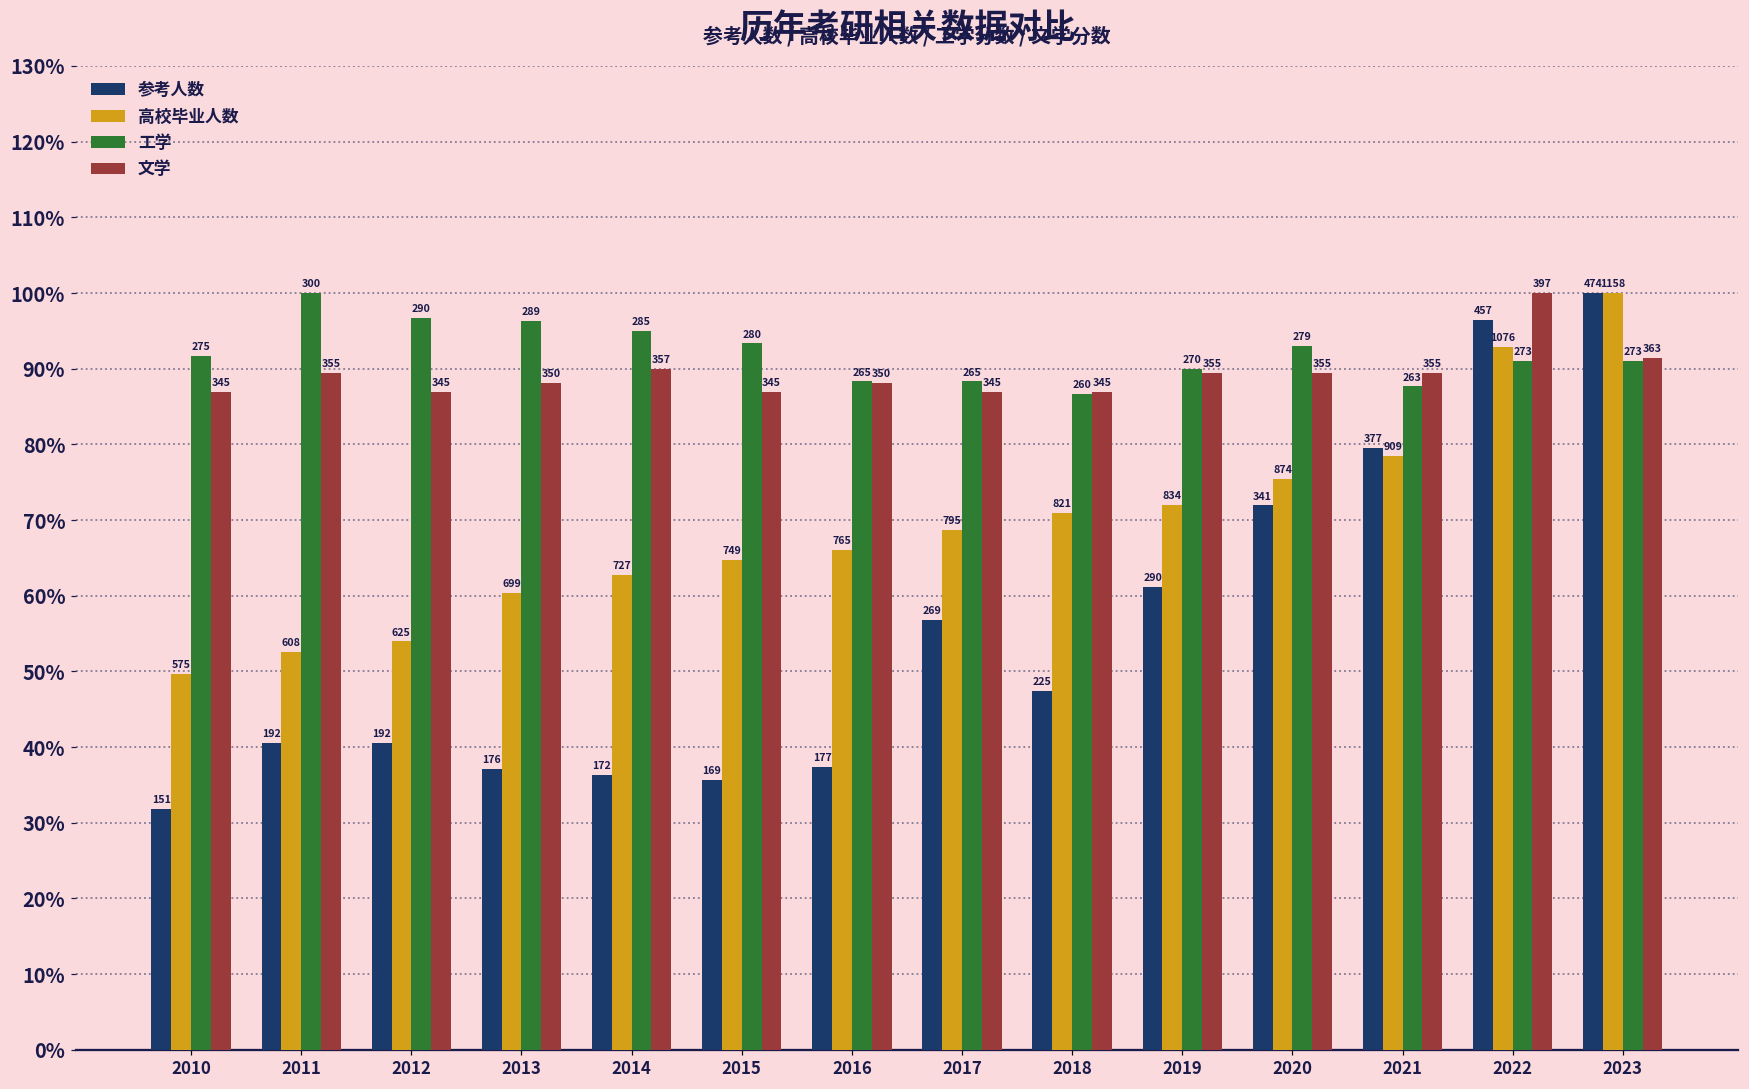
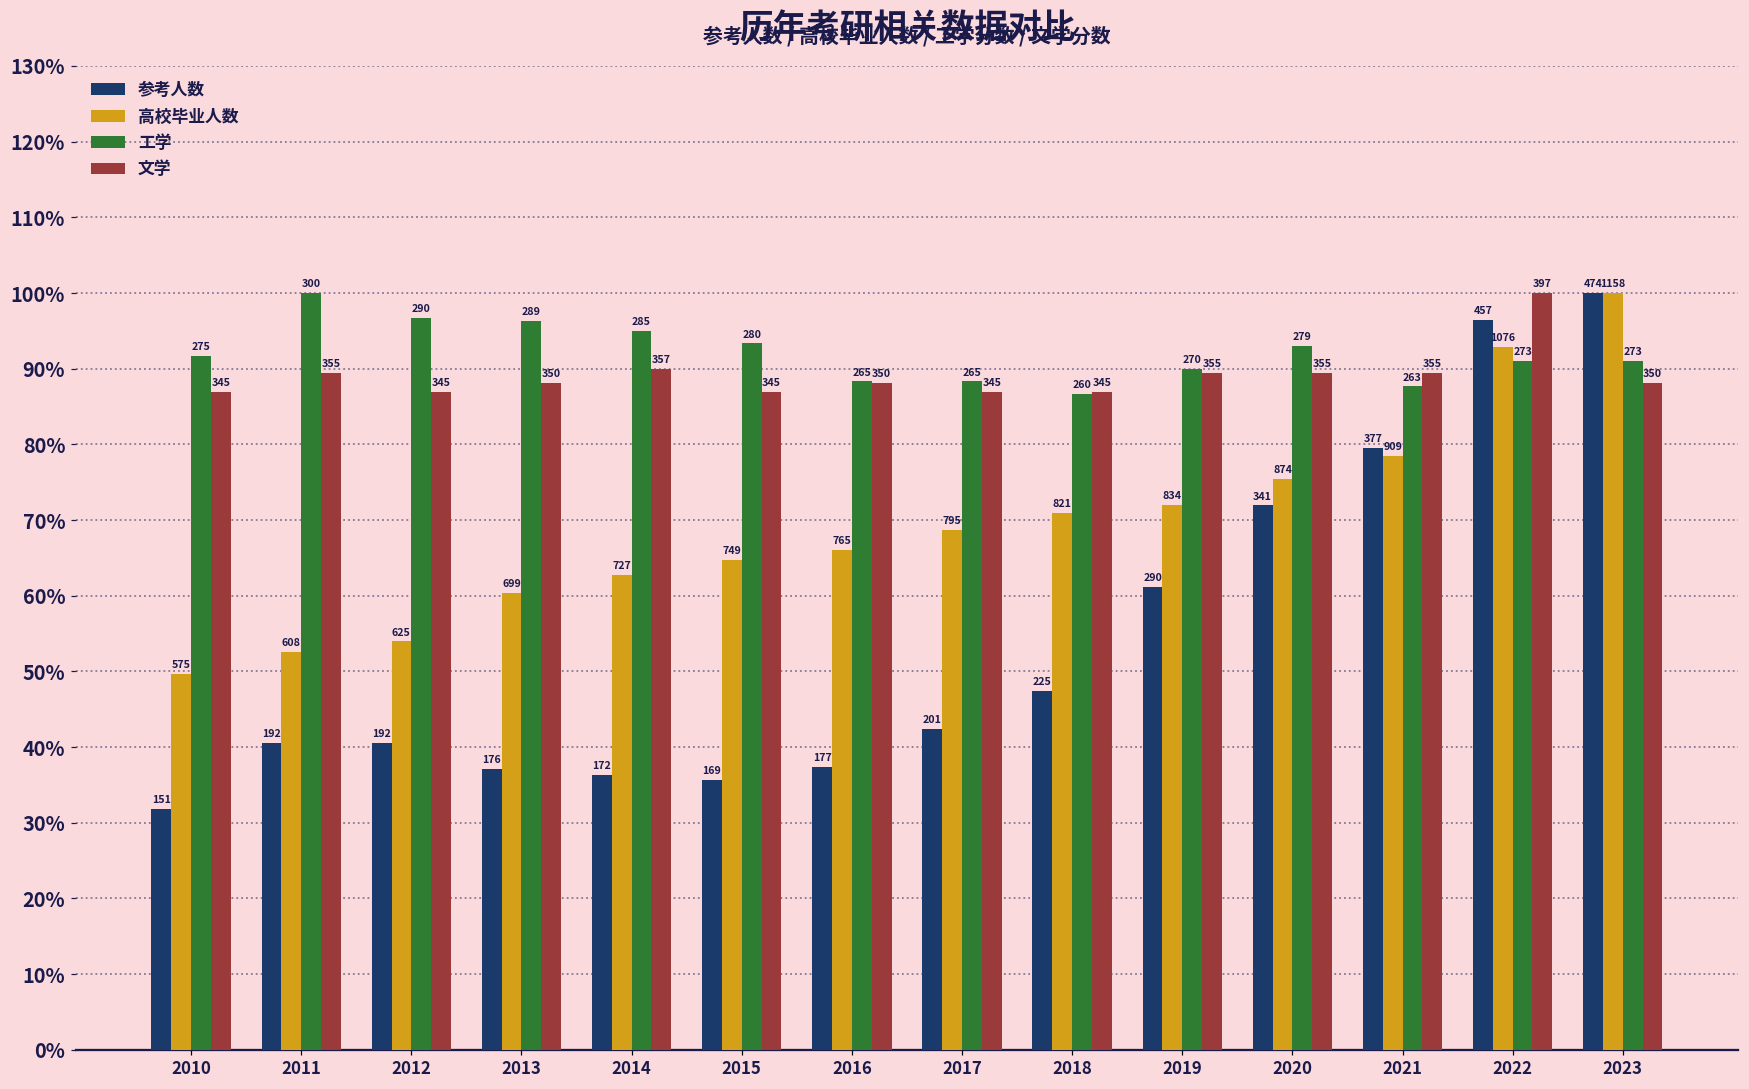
  {
    "参考人数": {
-     "2017": 269
+     "2017": 201
    },
    "文学": {
-     "2023": 363
+     "2023": 350
    }
  }
